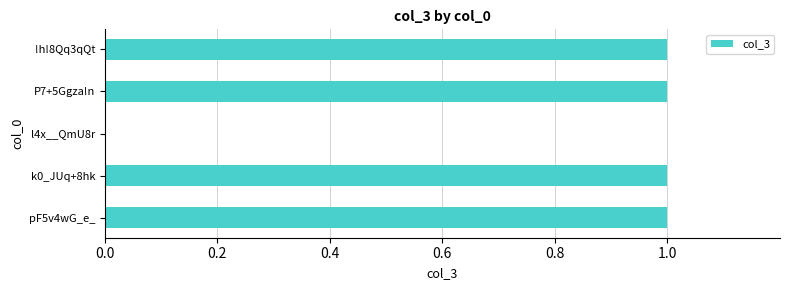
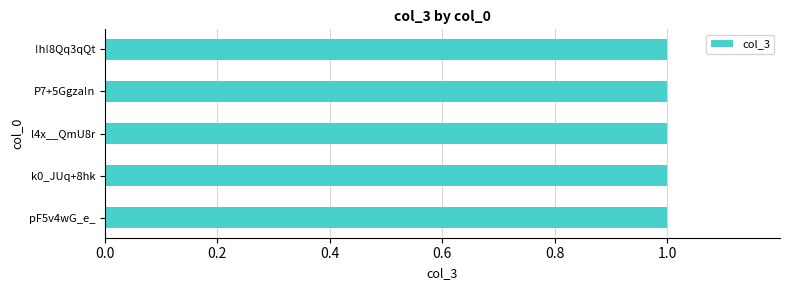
  {
    "!h!8Qq3qQt": 1,
    "P7+5Ggza!n": 1,
-   "l4x__QmU8r": 0,
+   "l4x__QmU8r": 1,
    "k0_JUq+8hk": 1,
    "pF5v4wG_e_": 1
  }
